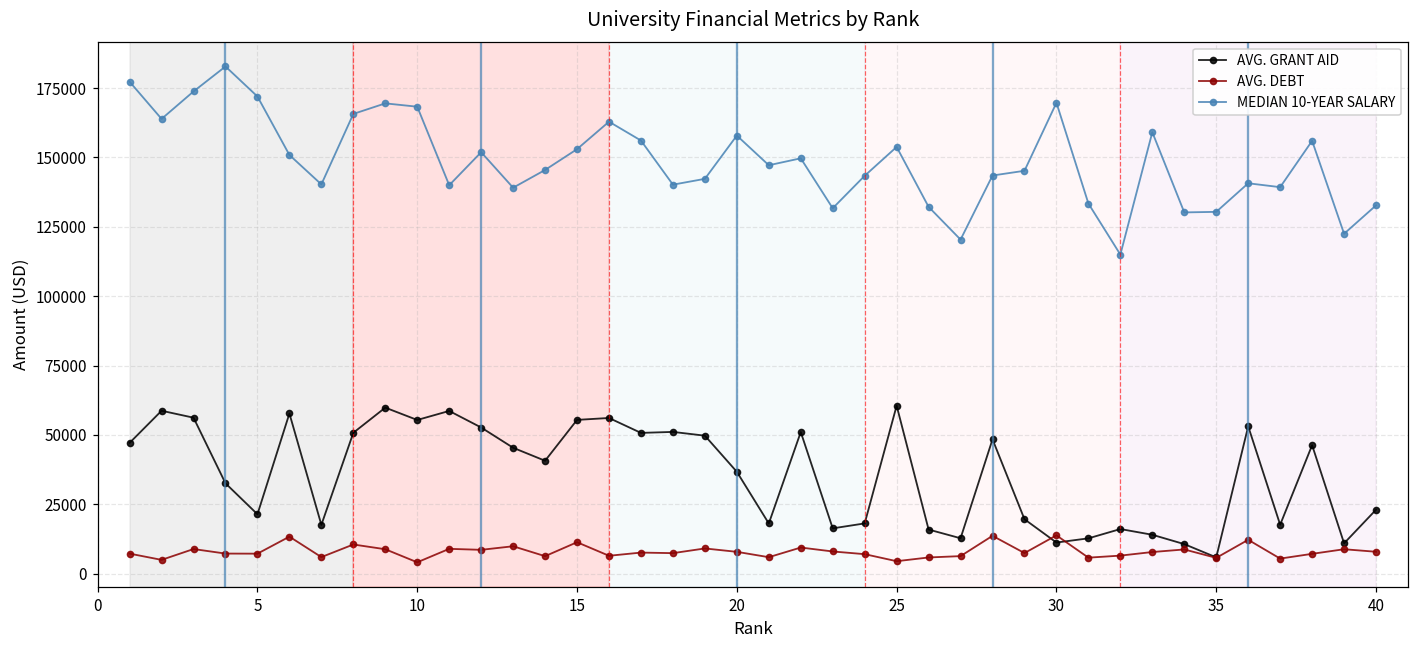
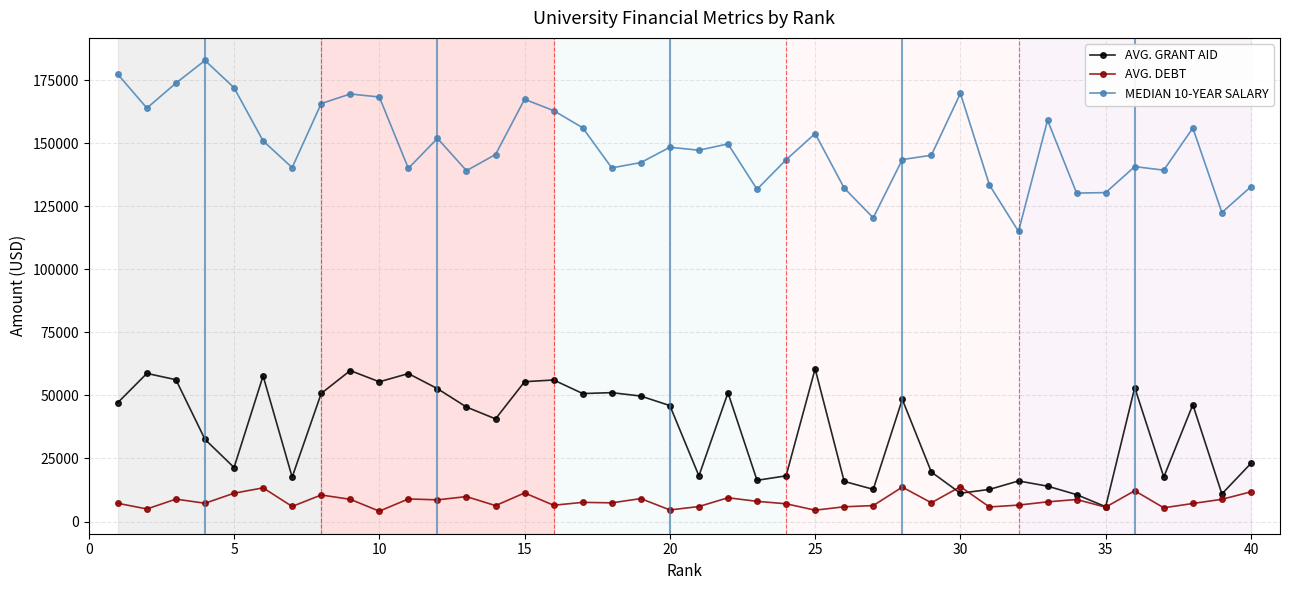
  {
    "AVG. GRANT AID": {
      "5": 21000,
      "10": 55000,
      "15": 55000,
-     "20": 37000,
+     "20": 46000,
      "25": 61000,
      "30": 11000,
      "40": 23000
    },
    "AVG. DEBT": {
-     "5": 7000,
+     "5": 11000,
      "10": 4000,
      "15": 11000,
-     "20": 8000,
+     "20": 5000,
      "25": 4000,
      "30": 14000,
-     "40": 8000
+     "40": 12000
    },
    "MEDIAN 10-YEAR SALARY": {
      "5": 172000,
      "10": 168000,
-     "15": 153000,
-     "20": 158000,
+     "15": 167000,
+     "20": 148000,
      "25": 154000,
      "30": 170000,
      "35": 130000,
      "40": 133000
    }
  }
